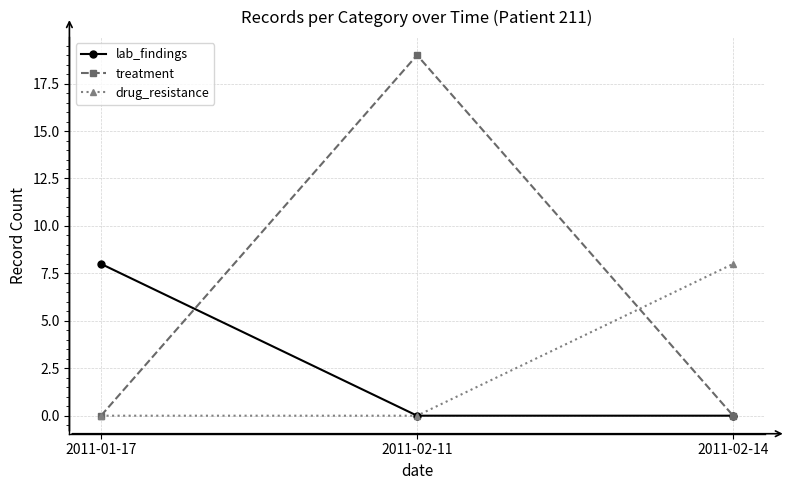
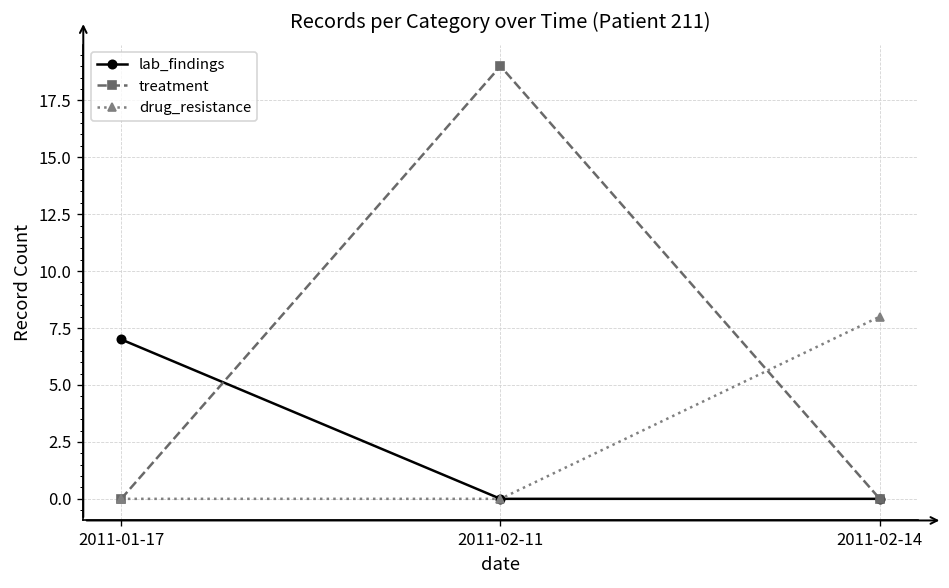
  {
    "lab_findings": {
-     "2011-01-17": 8
+     "2011-01-17": 7
    }
  }
